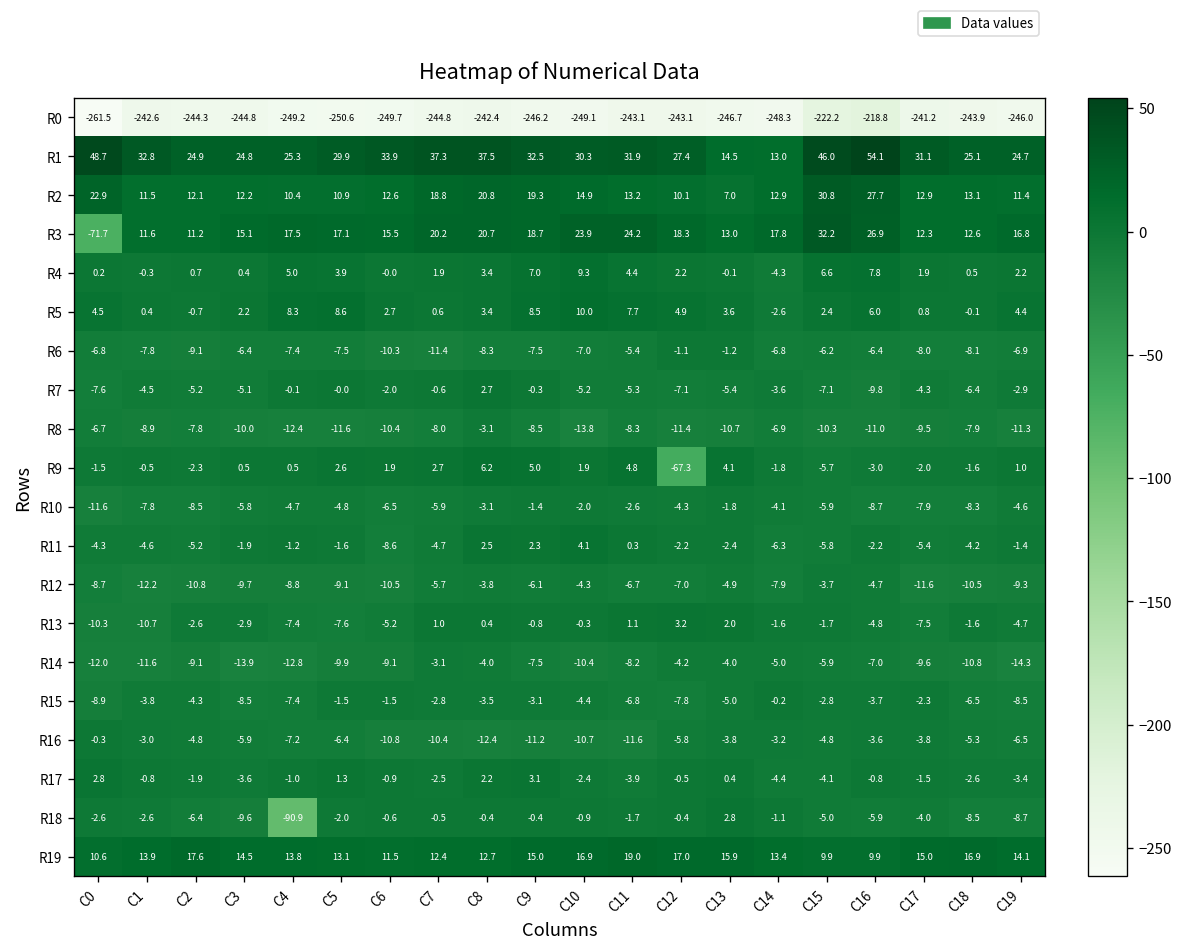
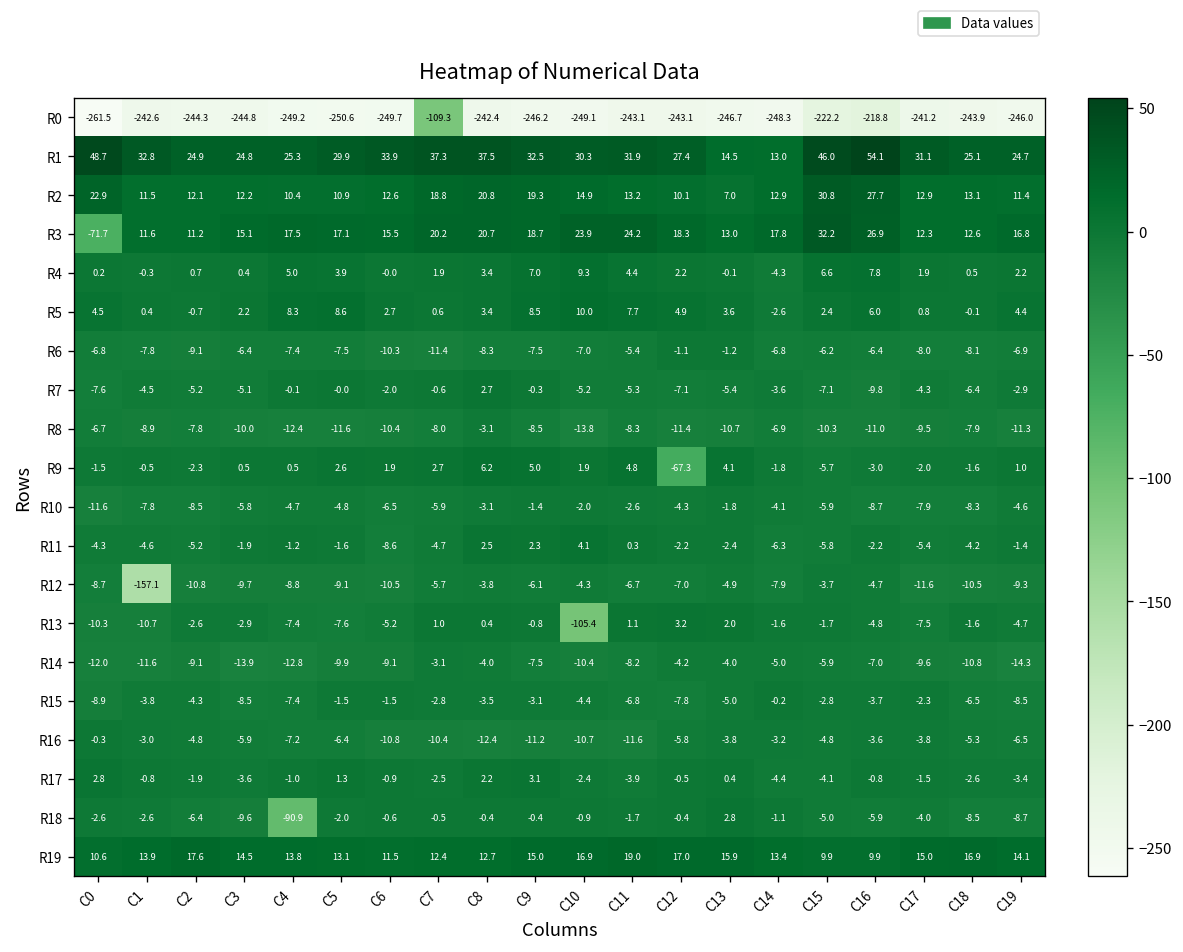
  {
    "R0": {
      "C0": -261.5,
      "C1": -242.6,
      "C2": -244.3,
      "C3": -244.8,
      "C4": -249.2,
      "C5": -250.6,
      "C6": -249.7,
-     "C7": -244.8,
+     "C7": -109.3,
      "C8": -242.4,
      "C9": -246.2,
      "C10": -249.1,
      "C11": -243.1,
      "C12": -243.1,
      "C13": -246.7,
      "C14": -248.3,
      "C15": -222.2,
      "C16": -218.8,
      "C17": -241.2,
      "C18": -243.9,
      "C19": -246.0
    },
    "R12": {
      "C0": -8.7,
-     "C1": -12.2,
+     "C1": -157.1,
      "C2": -10.8,
      "C3": -9.7,
      "C4": -8.8,
      "C5": -9.1,
      "C6": -10.5,
      "C7": -5.7,
      "C8": -3.8,
      "C9": -6.1,
      "C10": -4.3,
      "C11": -6.7,
      "C12": -7.0,
      "C13": -4.9,
      "C14": -7.9,
      "C15": -3.7,
      "C16": -4.7,
      "C17": -11.6,
      "C18": -10.5,
      "C19": -9.3
    },
    "R13": {
      "C0": -10.3,
      "C1": -10.7,
      "C2": -2.6,
      "C3": -2.9,
      "C4": -7.4,
      "C5": -7.6,
      "C6": -5.2,
      "C7": 1.0,
      "C8": 0.4,
      "C9": -0.8,
-     "C10": -0.3,
+     "C10": -105.4,
      "C11": 1.1,
      "C12": 3.2,
      "C13": 2.0,
      "C14": -1.6,
      "C15": -1.7,
      "C16": -4.8,
      "C17": -7.5,
      "C18": -1.6,
      "C19": -4.7
    }
  }
